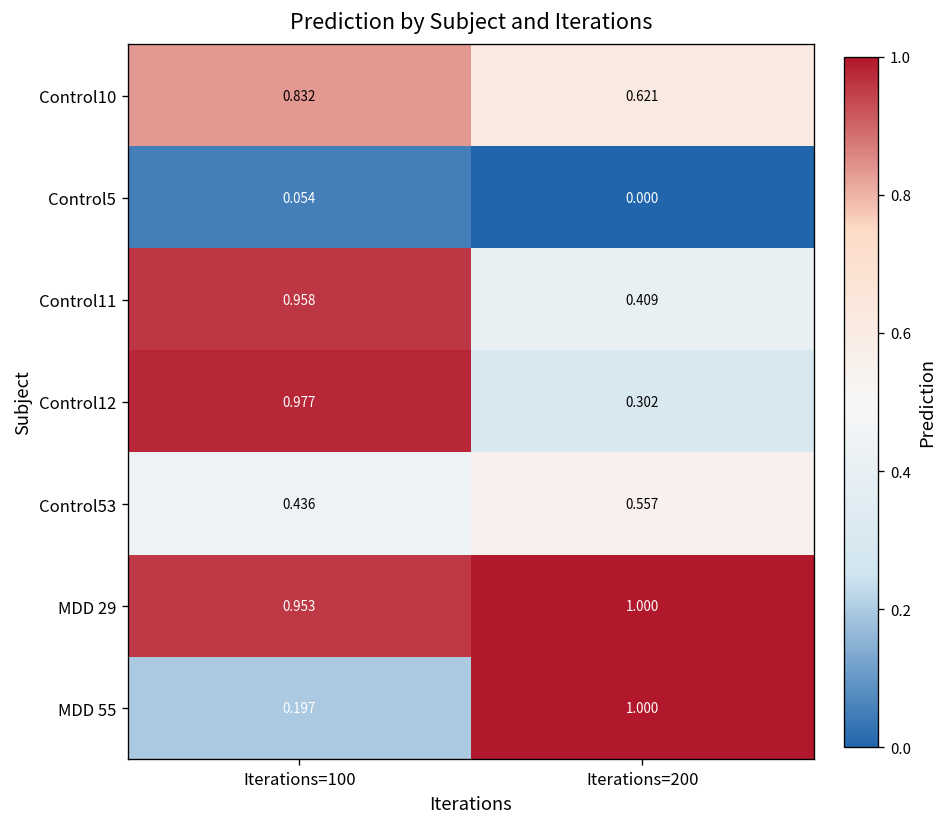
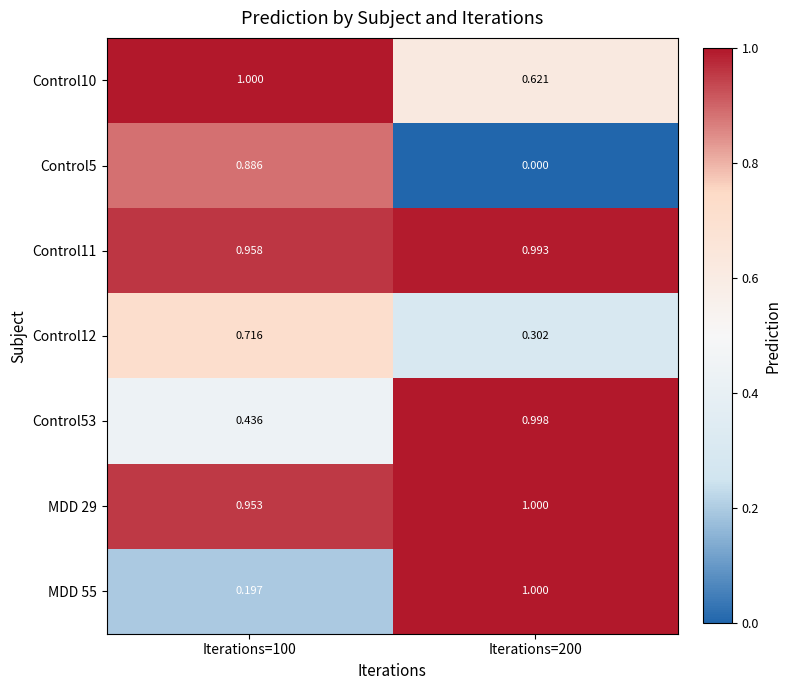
  {
    "Control10": {
-     "Iterations=100": 0.832,
+     "Iterations=100": 1.000,
      "Iterations=200": 0.621
    },
    "Control5": {
-     "Iterations=100": 0.054,
+     "Iterations=100": 0.886,
      "Iterations=200": 0.000
    },
    "Control11": {
      "Iterations=100": 0.958,
-     "Iterations=200": 0.409
+     "Iterations=200": 0.993
    },
    "Control12": {
-     "Iterations=100": 0.977,
+     "Iterations=100": 0.716,
      "Iterations=200": 0.302
    },
    "Control53": {
      "Iterations=100": 0.436,
-     "Iterations=200": 0.557
+     "Iterations=200": 0.998
    },
    "MDD 29": {
      "Iterations=100": 0.953,
      "Iterations=200": 1.000
    },
    "MDD 55": {
      "Iterations=100": 0.197,
      "Iterations=200": 1.000
    }
  }
